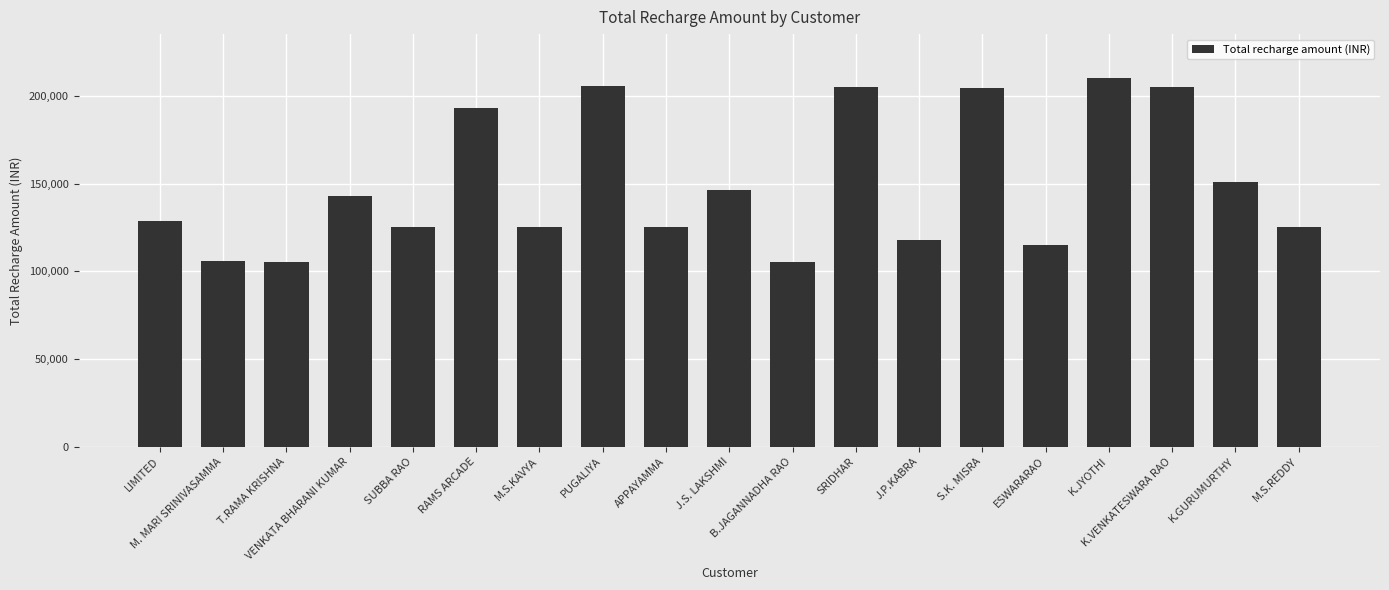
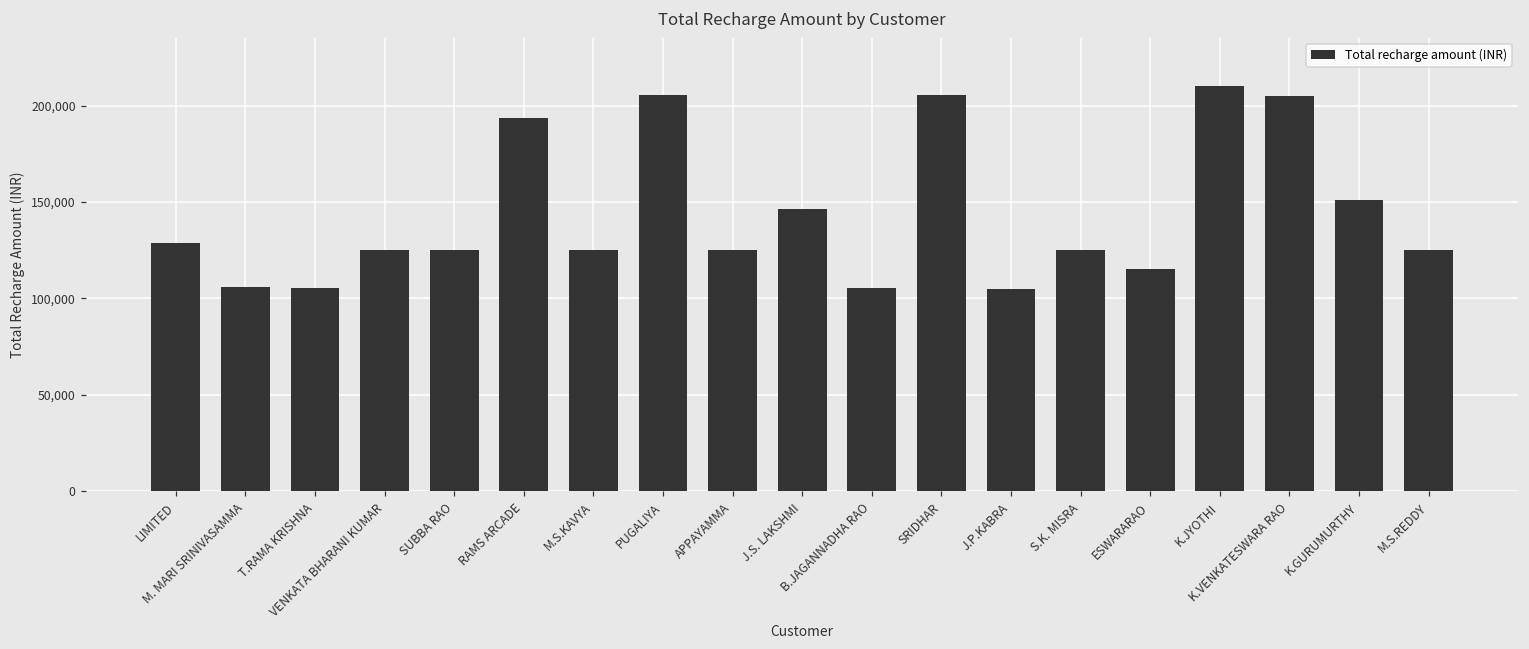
  {
    "LIMITED": "129,000",
    "M. MARI SRINIVASAMMA": "106,000",
    "T.RAMA KRISHNA": "105,000",
-   "VENKATA BHARANI KUMAR": "143,000",
+   "VENKATA BHARANI KUMAR": "125,000",
    "SUBBA RAO": "125,000",
    "RAMS ARCADE": "193,000",
    "M.S.KAVYA": "125,000",
    "PUGALIYA": "206,000",
    "APPAYAMMA": "125,000",
    "J.S. LAKSHMI": "147,000",
    "B.JAGANNADHA RAO": "105,000",
    "SRIDHAR": "205,000",
-   "J.P.KABRA": "118,000",
-   "S.K. MISRA": "204,000",
+   "J.P.KABRA": "105,000",
+   "S.K. MISRA": "125,000",
    "ESWARARAO": "115,000",
    "K.JYOTHI": "210,000",
    "K.VENKATESWARA RAO": "205,000",
    "K.GURUMURTHY": "151,000",
    "M.S.REDDY": "125,000"
  }
